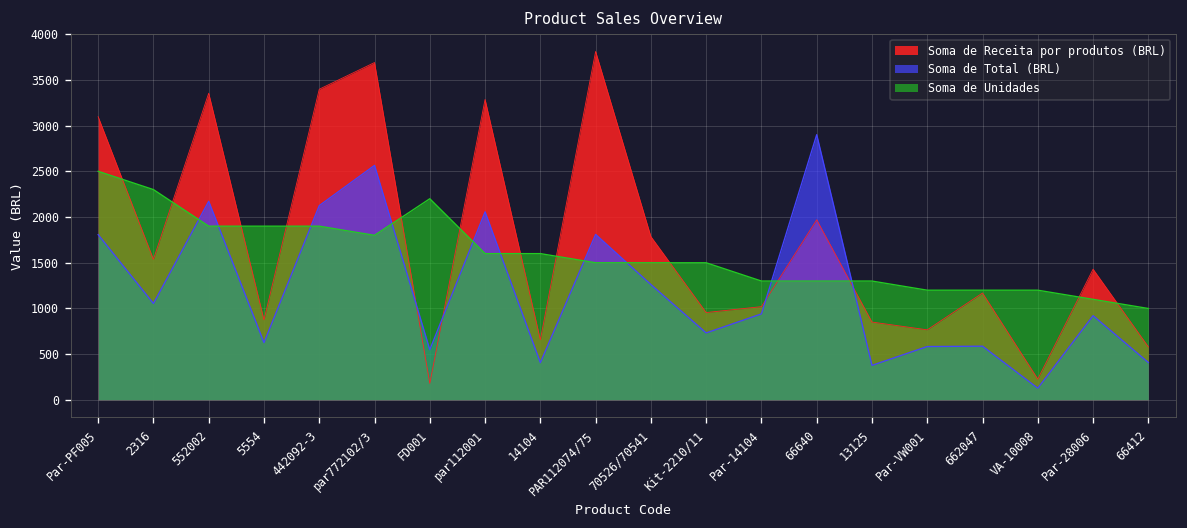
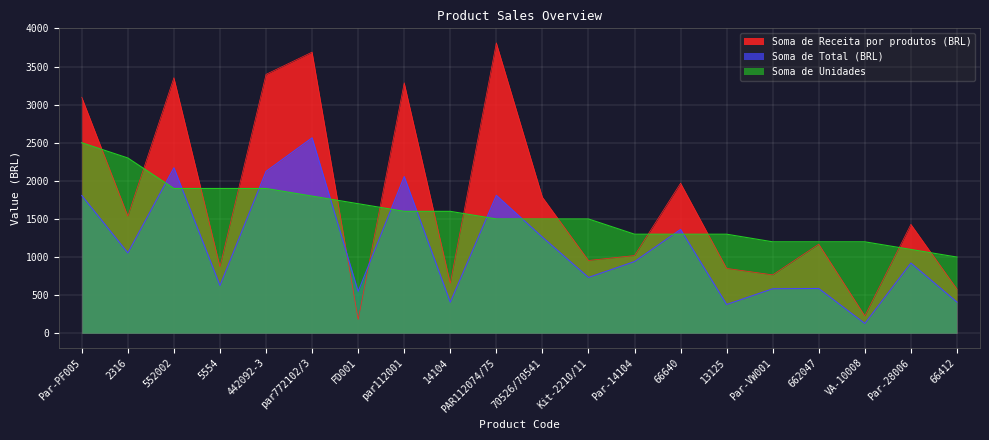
  {
    "Soma de Receita por produtos (BRL)": {
      "Par-PF005": 3100,
      "2316": 1500,
      "552002": 3400,
      "5554": 900,
      "442092-3": 3400,
      "par772102/3": 3700,
      "FD001": 200,
      "par112001": 3300,
      "14104": 700,
      "PAR112074/75": 3800,
      "70526/70541": 1800,
      "Kit-2210/11": 1000,
      "Par-14104": 1000,
      "66640": 2000,
      "13125": 900,
      "Par-VW001": 800,
      "VA-10008": 200,
      "Par-28006": 1400,
      "66412": 600
    },
    "Soma de Total (BRL)": {
      "Par-PF005": 1800,
      "2316": 1100,
      "552002": 2200,
      "5554": 600,
      "442092-3": 2100,
      "par772102/3": 2600,
      "FD001": 500,
      "par112001": 2100,
      "14104": 400,
      "PAR112074/75": 1800,
      "70526/70541": 1300,
      "Kit-2210/11": 700,
      "Par-14104": 900,
-     "66640": 2900,
+     "66640": 1400,
      "13125": 400,
      "Par-VW001": 600,
      "662047": 600,
      "VA-10008": 100,
      "Par-28006": 900,
      "66412": 400
    },
    "Soma de Unidades": {
      "Par-PF005": 2500,
      "2316": 2300,
      "552002": 1900,
      "5554": 1900,
      "442092-3": 1900,
      "par772102/3": 1800,
-     "FD001": 2200,
+     "FD001": 1700,
      "par112001": 1600,
      "14104": 1600,
      "PAR112074/75": 1500,
      "70526/70541": 1500,
      "Kit-2210/11": 1500,
      "Par-14104": 1300,
      "66640": 1300,
      "13125": 1300,
      "Par-VW001": 1200,
      "VA-10008": 1200,
      "Par-28006": 1100,
      "66412": 1000
    }
  }
